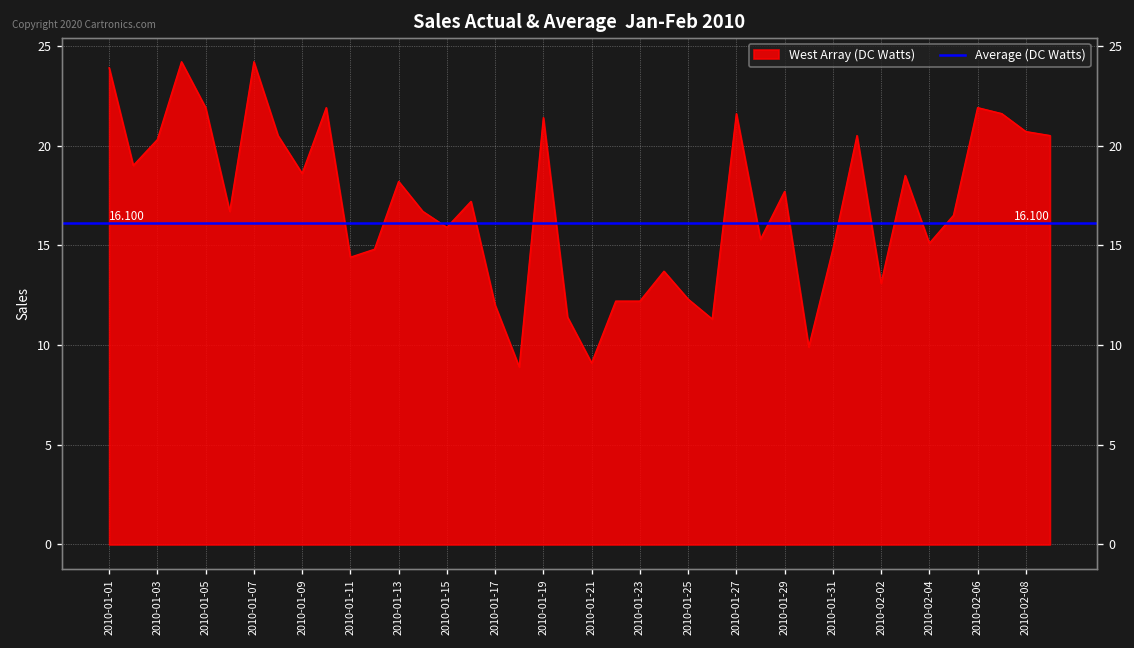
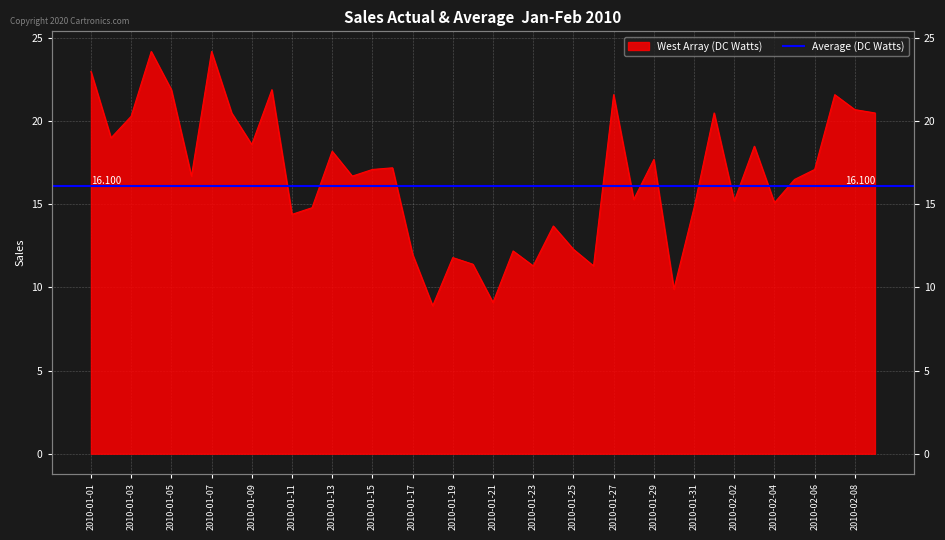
  {
-   "2010-01-01": 23.9,
+   "2010-01-01": 23.0,
    "2010-01-03": 20.3,
    "2010-01-05": 21.9,
    "2010-01-07": 24.2,
    "2010-01-09": 18.6,
    "2010-01-11": 14.4,
    "2010-01-13": 18.2,
-   "2010-01-15": 15.9,
+   "2010-01-15": 17.1,
    "2010-01-17": 12.0,
-   "2010-01-19": 21.4,
+   "2010-01-19": 11.8,
    "2010-01-21": 9.1,
-   "2010-01-23": 12.2,
+   "2010-01-23": 11.3,
    "2010-01-25": 12.3,
    "2010-01-27": 21.6,
    "2010-01-29": 17.7,
    "2010-01-31": 14.8,
-   "2010-02-02": 13.1,
+   "2010-02-02": 15.2,
    "2010-02-04": 15.1,
-   "2010-02-06": 21.9,
+   "2010-02-06": 17.1,
    "2010-02-08": 20.7
  }
